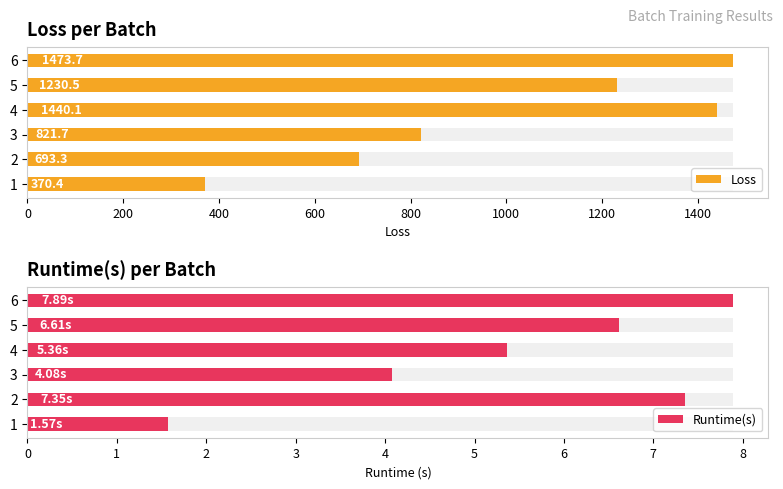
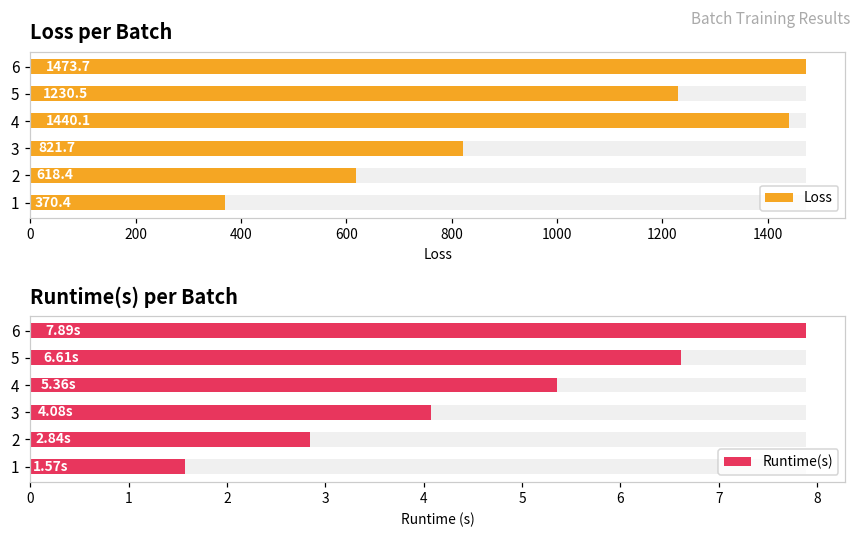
  {
    "Loss per Batch": {
      "Loss": {
        "6": "1473.7",
-       "2": "693.3"
+       "2": "618.4"
      }
    },
    "Runtime(s) per Batch": {
      "Runtime(s)": {
        "6": "7.89s",
-       "2": "7.35s"
+       "2": "2.84s"
      }
    }
  }
